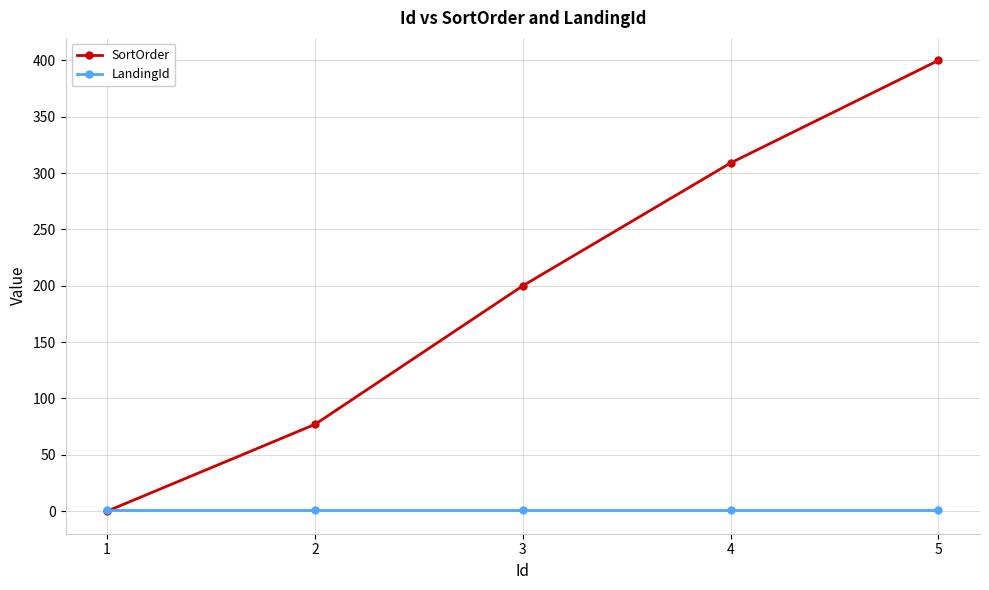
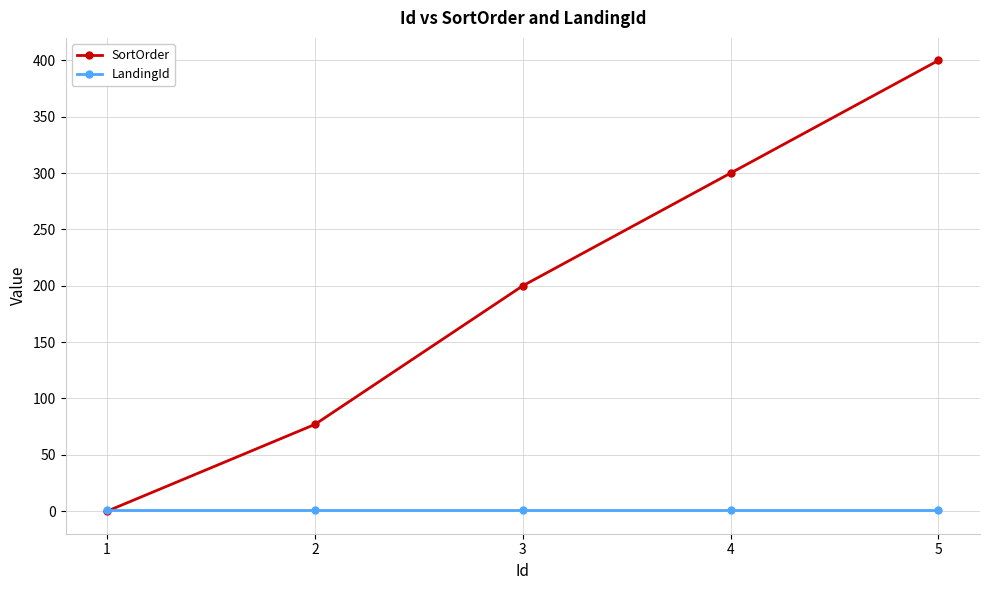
  {
    "SortOrder": {
      "2": 77,
      "3": 200,
-     "4": 309,
+     "4": 300,
      "5": 400
    },
    "LandingId": {
      "2": 1,
      "3": 1,
      "4": 1,
      "5": 1
    }
  }
